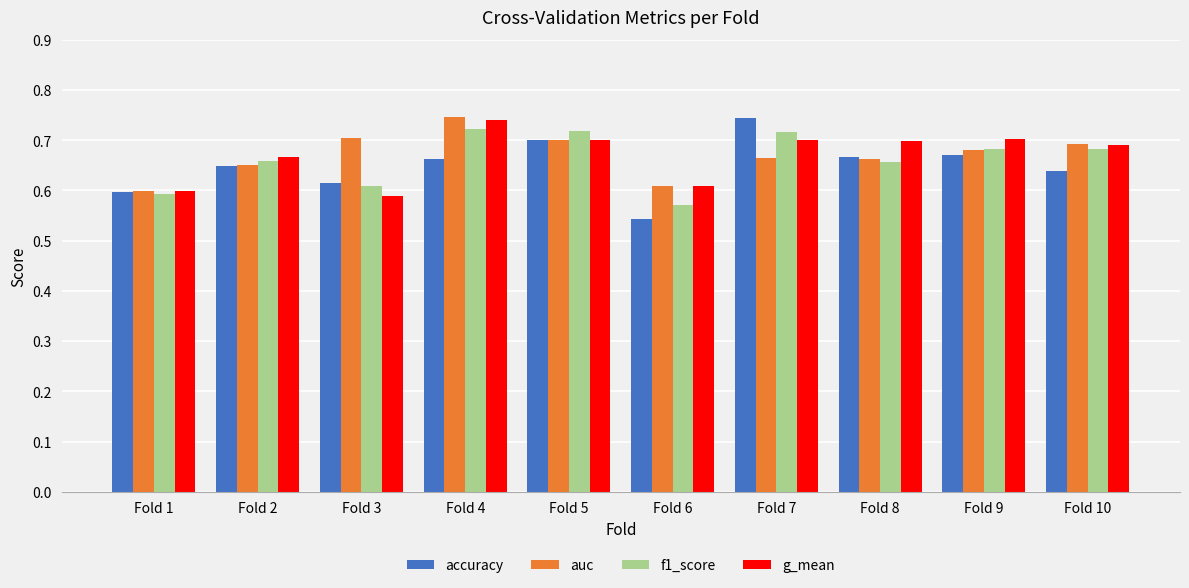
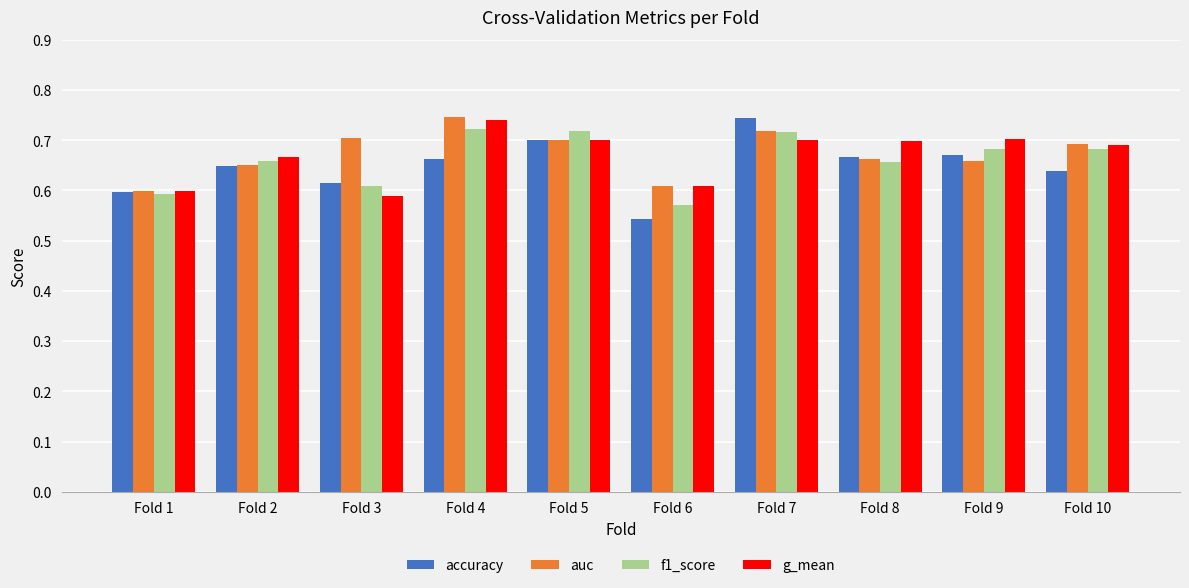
  {
    "accuracy": {
      "Fold 1": 0.60,
      "Fold 2": 0.65,
      "Fold 3": 0.61,
      "Fold 4": 0.66,
      "Fold 5": 0.70,
      "Fold 6": 0.54,
      "Fold 7": 0.74,
      "Fold 8": 0.67,
      "Fold 9": 0.67,
      "Fold 10": 0.64
    },
    "auc": {
      "Fold 1": 0.60,
      "Fold 2": 0.65,
      "Fold 3": 0.70,
      "Fold 4": 0.75,
      "Fold 5": 0.70,
      "Fold 6": 0.61,
-     "Fold 7": 0.66,
+     "Fold 7": 0.72,
      "Fold 8": 0.66,
-     "Fold 9": 0.68,
+     "Fold 9": 0.66,
      "Fold 10": 0.69
    },
    "f1_score": {
      "Fold 1": 0.59,
      "Fold 2": 0.66,
      "Fold 3": 0.61,
      "Fold 4": 0.72,
      "Fold 5": 0.72,
      "Fold 6": 0.57,
      "Fold 7": 0.72,
      "Fold 8": 0.66,
      "Fold 9": 0.68,
      "Fold 10": 0.68
    },
    "g_mean": {
      "Fold 1": 0.60,
      "Fold 2": 0.67,
      "Fold 3": 0.59,
      "Fold 4": 0.74,
      "Fold 5": 0.70,
      "Fold 6": 0.61,
      "Fold 7": 0.70,
      "Fold 8": 0.70,
      "Fold 9": 0.70,
      "Fold 10": 0.69
    }
  }
